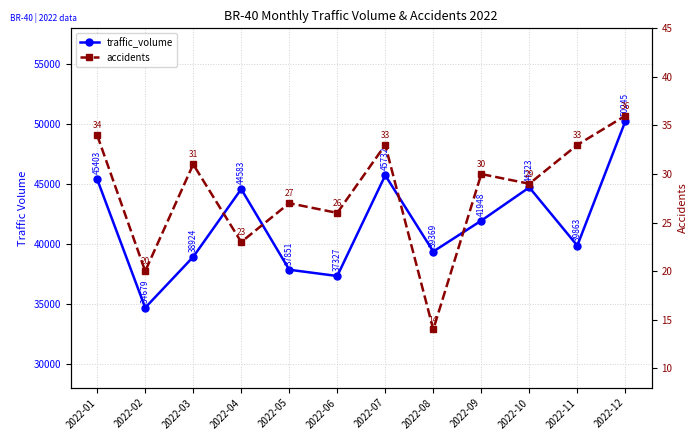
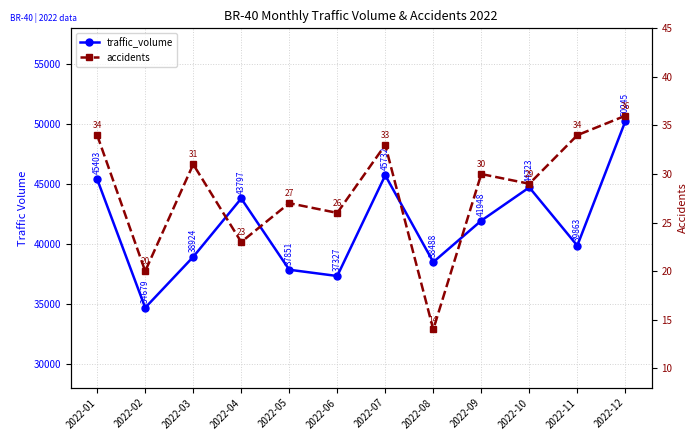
  {
    "traffic_volume": {
      "2022-01": 45403,
      "2022-02": 34679,
      "2022-03": 38924,
-     "2022-04": 44583,
+     "2022-04": 43797,
      "2022-05": 37851,
      "2022-06": 37327,
      "2022-07": 45732,
-     "2022-08": 39369,
+     "2022-08": 38488,
      "2022-09": 41948,
      "2022-11": 39863
    },
    "accidents": {
      "2022-01": 34,
      "2022-02": 20,
      "2022-03": 31,
      "2022-04": 23,
      "2022-05": 27,
      "2022-06": 26,
      "2022-07": 33,
      "2022-08": 14,
      "2022-09": 30,
-     "2022-11": 33
+     "2022-11": 34
    }
  }
